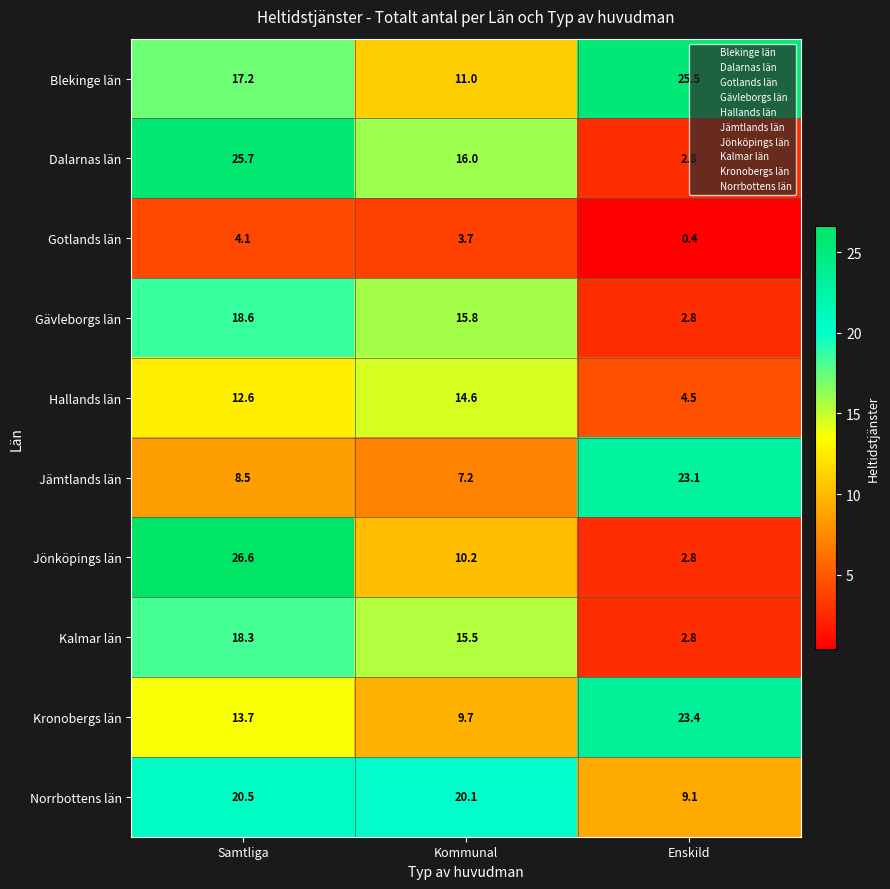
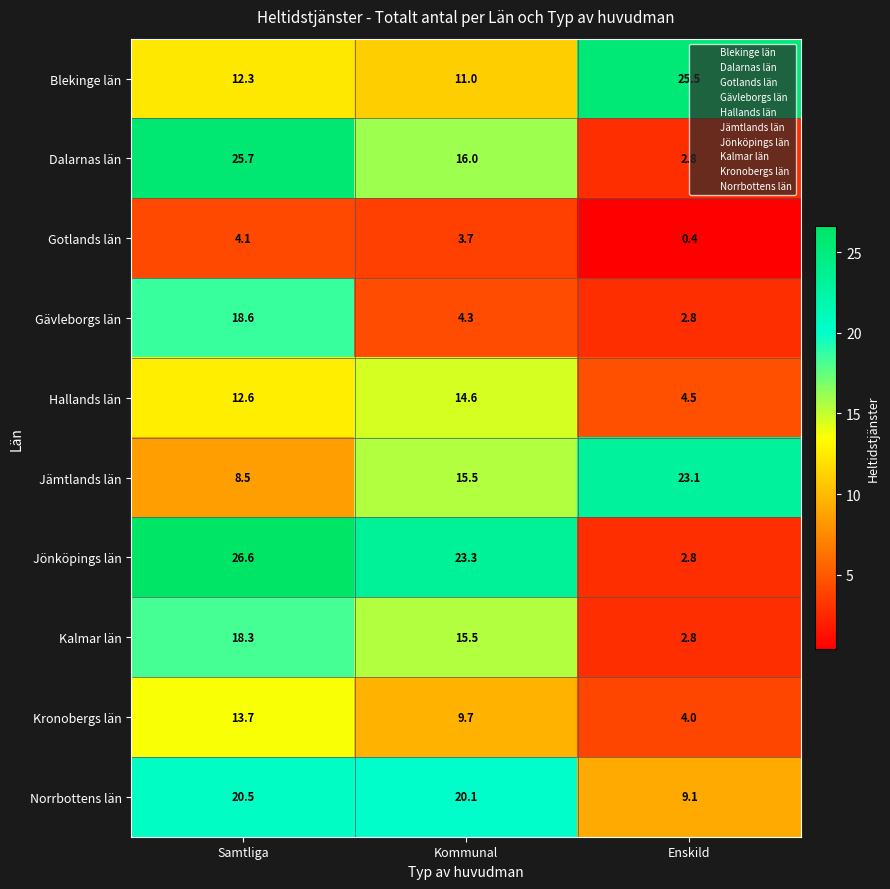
  {
    "Blekinge län": {
-     "Samtliga": 17.2,
+     "Samtliga": 12.3,
      "Kommunal": 11.0
    },
    "Dalarnas län": {
      "Samtliga": 25.7,
      "Kommunal": 16.0
    },
    "Gotlands län": {
      "Samtliga": 4.1,
      "Kommunal": 3.7,
      "Enskild": 0.4
    },
    "Gävleborgs län": {
      "Samtliga": 18.6,
-     "Kommunal": 15.8,
+     "Kommunal": 4.3,
      "Enskild": 2.8
    },
    "Hallands län": {
      "Samtliga": 12.6,
      "Kommunal": 14.6,
      "Enskild": 4.5
    },
    "Jämtlands län": {
      "Samtliga": 8.5,
-     "Kommunal": 7.2,
+     "Kommunal": 15.5,
      "Enskild": 23.1
    },
    "Jönköpings län": {
      "Samtliga": 26.6,
-     "Kommunal": 10.2,
+     "Kommunal": 23.3,
      "Enskild": 2.8
    },
    "Kalmar län": {
      "Samtliga": 18.3,
      "Kommunal": 15.5,
      "Enskild": 2.8
    },
    "Kronobergs län": {
      "Samtliga": 13.7,
      "Kommunal": 9.7,
-     "Enskild": 23.4
+     "Enskild": 4.0
    },
    "Norrbottens län": {
      "Samtliga": 20.5,
      "Kommunal": 20.1,
      "Enskild": 9.1
    }
  }
